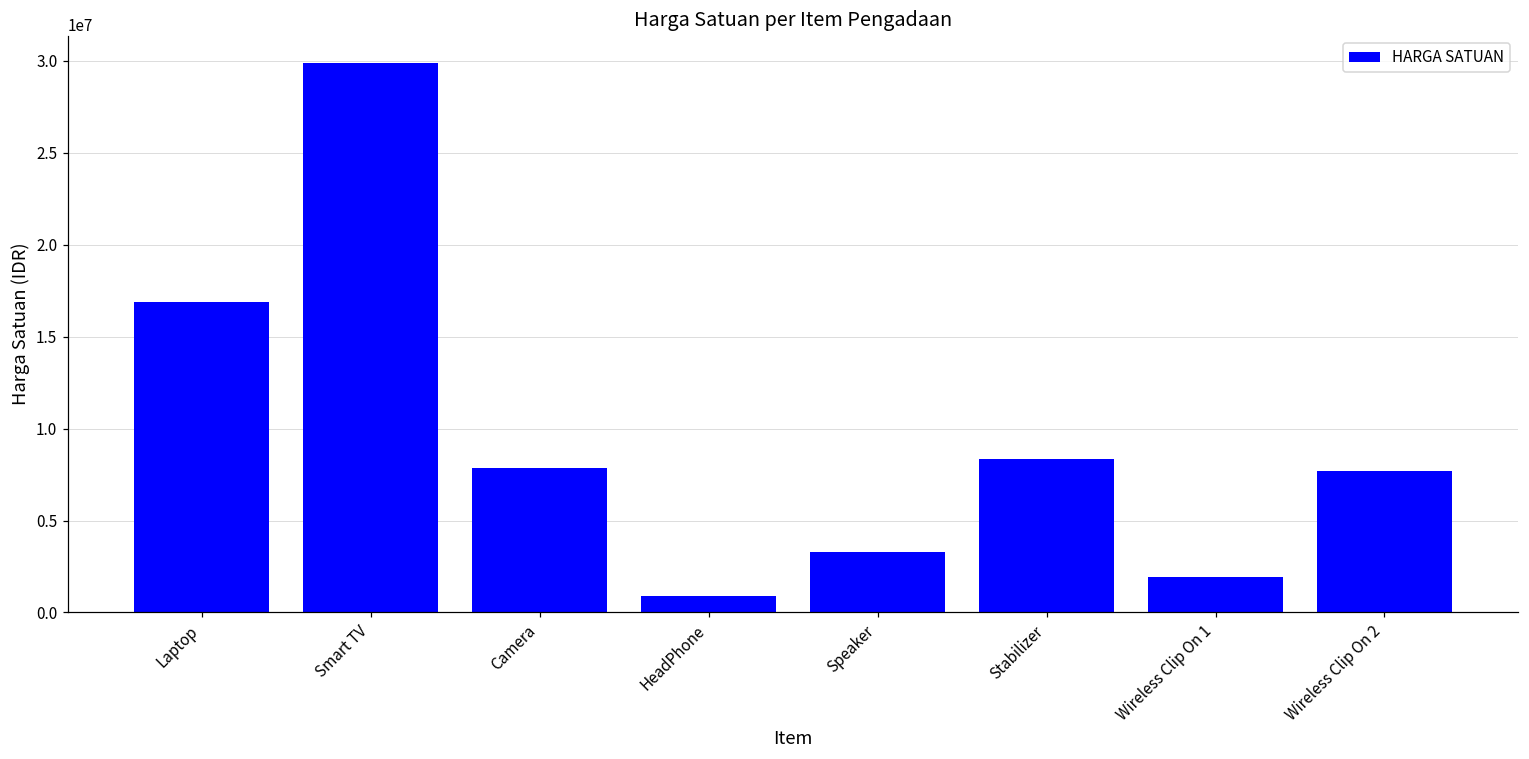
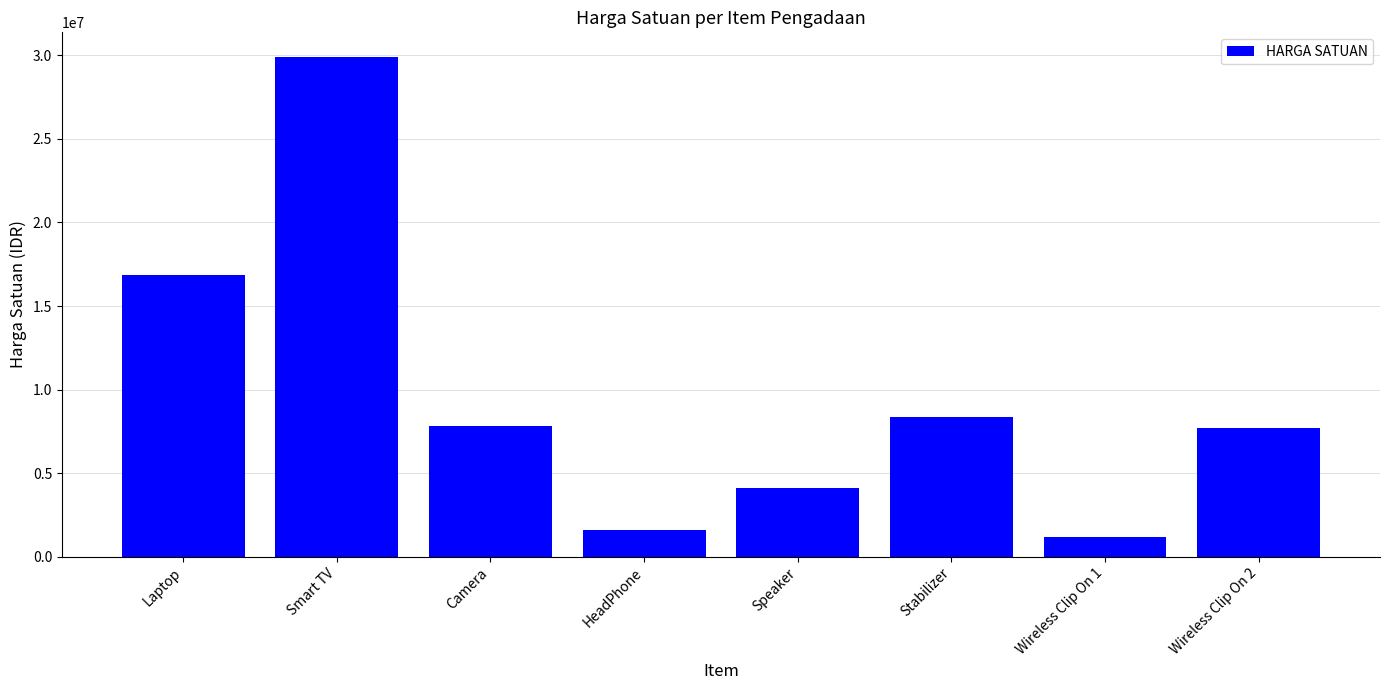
  {
    "Laptop": 16900000,
    "Smart TV": 29900000,
    "Camera": 7800000,
-   "HeadPhone": 900000,
-   "Speaker": 3300000,
+   "HeadPhone": 1600000,
+   "Speaker": 4100000,
    "Stabilizer": 8400000,
-   "Wireless Clip On 1": 1900000,
+   "Wireless Clip On 1": 1200000,
    "Wireless Clip On 2": 7700000
  }
